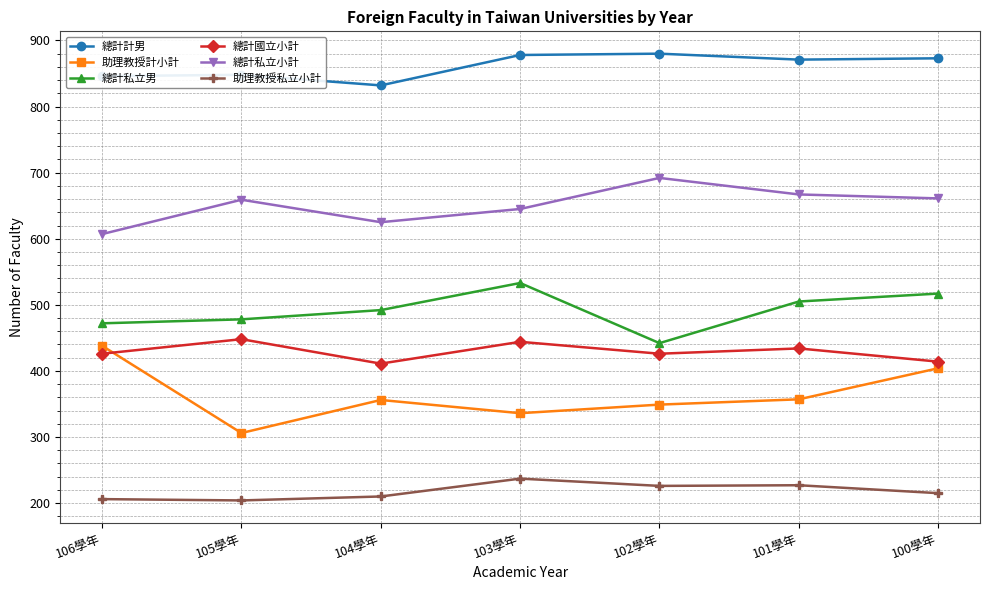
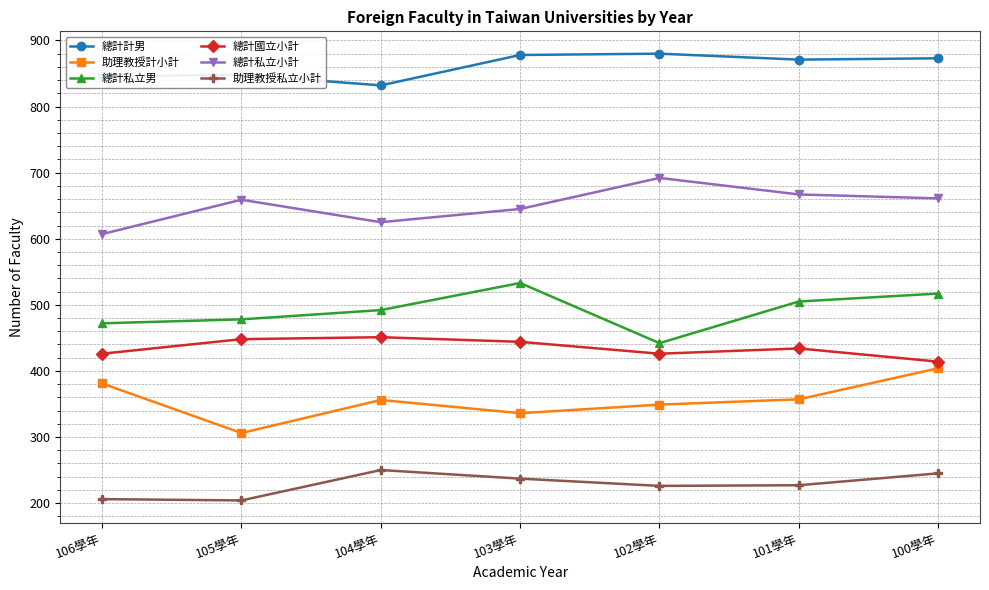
  {
    "總計計男": {
      "104學年": 830,
      "103學年": 880,
      "102學年": 880,
      "101學年": 870,
      "100學年": 870
    },
    "助理教授計小計": {
-     "106學年": 440,
+     "106學年": 380,
      "105學年": 310,
      "104學年": 360,
      "103學年": 340,
      "102學年": 350,
      "101學年": 360,
      "100學年": 400
    },
    "總計私立男": {
      "106學年": 470,
      "105學年": 480,
      "104學年": 490,
      "103學年": 530,
      "102學年": 440,
      "101學年": 510,
      "100學年": 520
    },
    "總計國立小計": {
      "106學年": 430,
      "105學年": 450,
-     "104學年": 410,
+     "104學年": 450,
      "103學年": 440,
      "102學年": 430,
      "101學年": 430,
      "100學年": 410
    },
    "總計私立小計": {
      "106學年": 610,
      "105學年": 660,
      "104學年": 630,
      "103學年": 650,
      "102學年": 690,
      "101學年": 670,
      "100學年": 660
    },
    "助理教授私立小計": {
      "106學年": 210,
      "105學年": 200,
-     "104學年": 210,
+     "104學年": 250,
      "103學年": 240,
      "102學年": 230,
      "101學年": 230,
-     "100學年": 220
+     "100學年": 250
    }
  }
